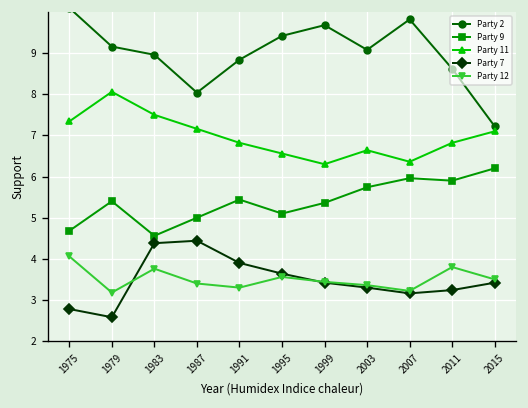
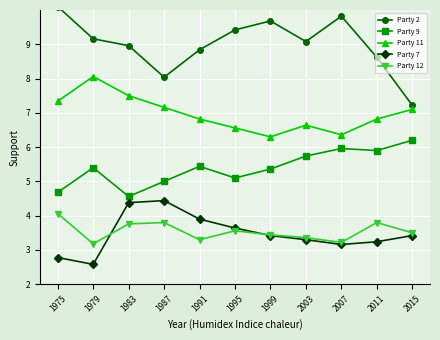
  {
    "Party 12": {
      "1975": 4.1,
      "1979": 3.2,
      "1983": 3.8,
-     "1987": 3.4,
+     "1987": 3.8,
      "1991": 3.3,
      "1995": 3.6,
      "2011": 3.8,
      "2015": 3.5
    }
  }
